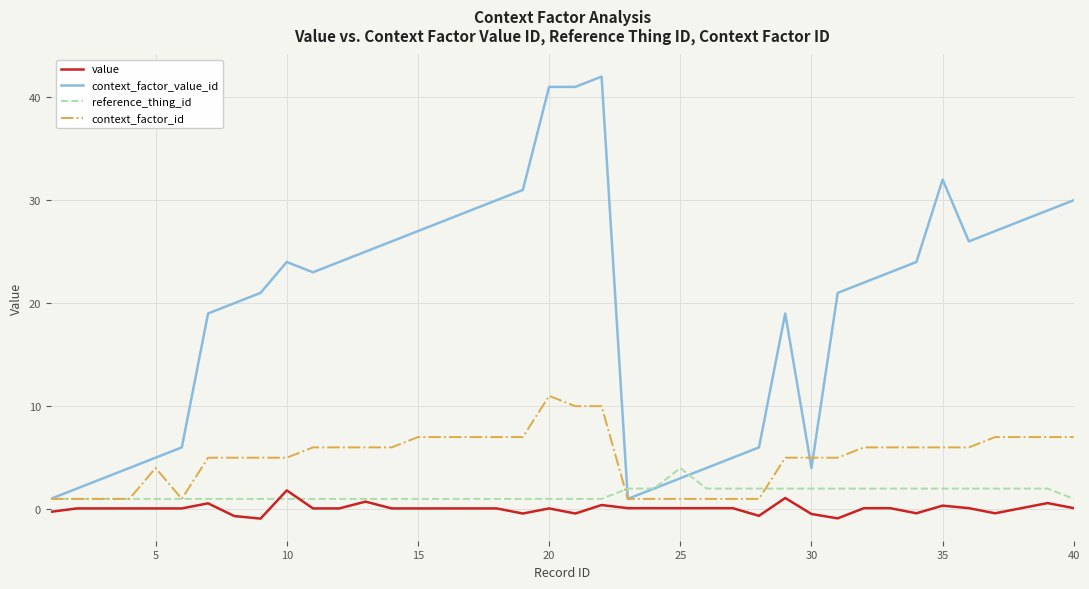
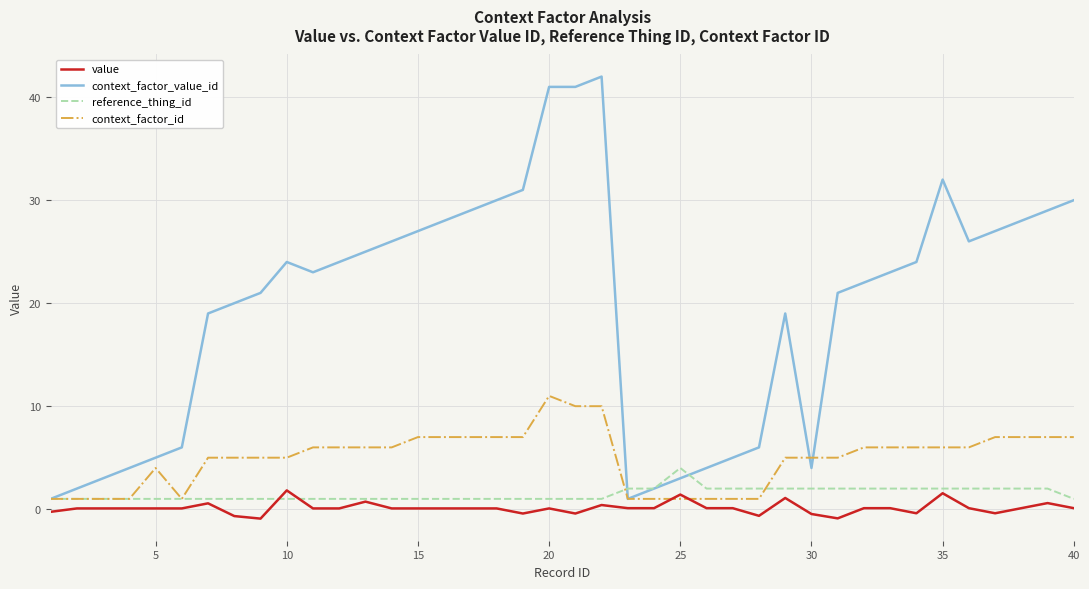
  {
    "value": {
      "5": 0.1,
      "10": 1.8,
      "15": 0.1,
      "20": 0.1,
-     "25": 0.1,
+     "25": 1.4,
      "30": -0.5,
-     "35": 0.3,
+     "35": 1.5,
      "40": 0.1
    },
    "context_factor_value_id": {
      "5": 5.0,
      "10": 24.0,
      "15": 27.0,
      "20": 41.0,
      "25": 3.0,
      "30": 4.0,
      "35": 32.0,
      "40": 30.0
    },
    "reference_thing_id": {
      "5": 1.0,
      "10": 1.0,
      "15": 1.0,
      "20": 1.0,
      "25": 4.0,
      "30": 2.0,
      "35": 2.0,
      "40": 1.0
    },
    "context_factor_id": {
      "5": 4.0,
      "10": 5.0,
      "15": 7.0,
      "20": 11.0,
      "25": 1.0,
      "30": 5.0,
      "35": 6.0,
      "40": 7.0
    }
  }
